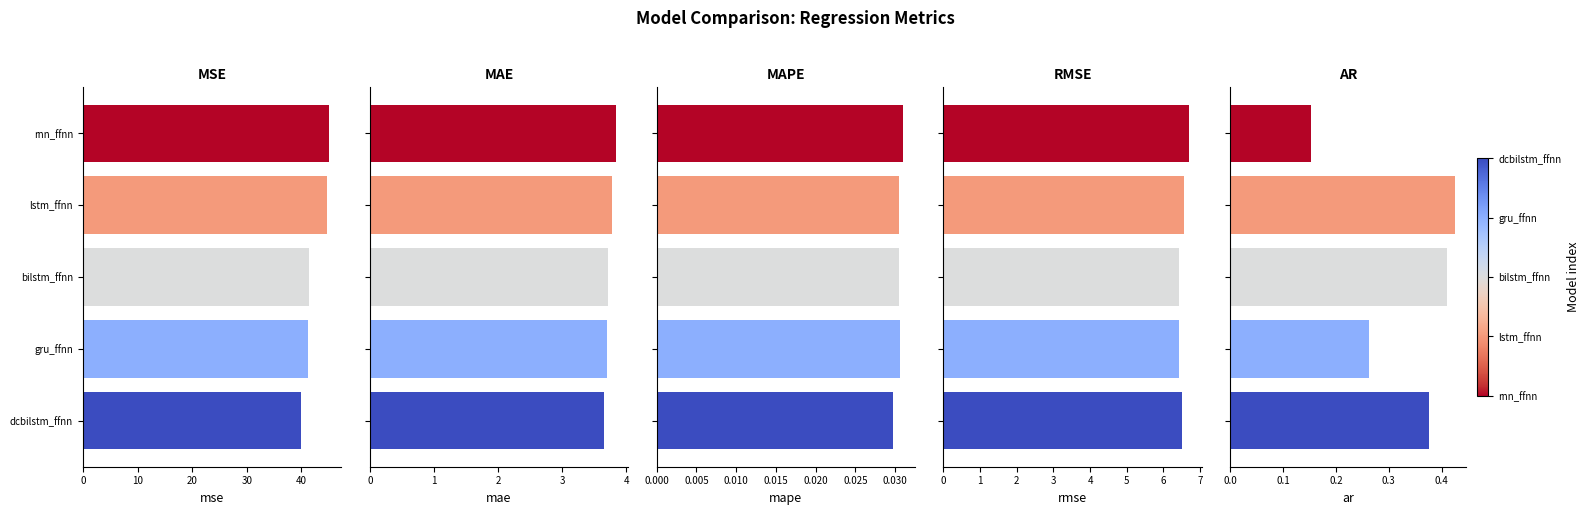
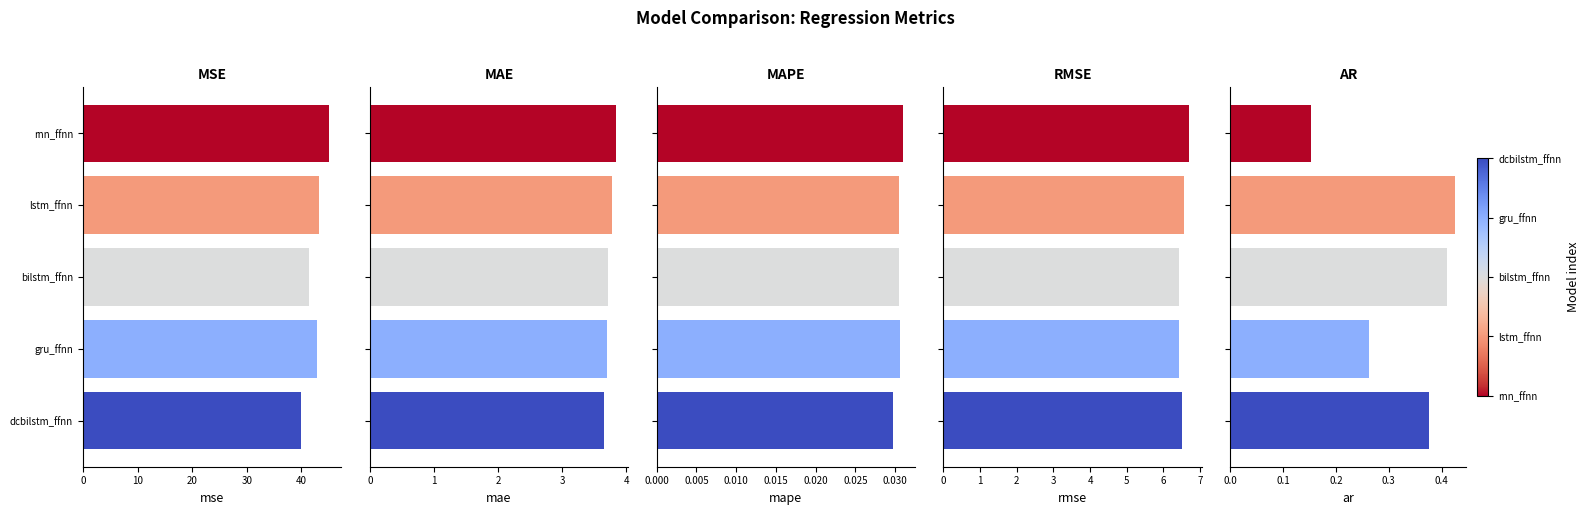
  {
    "MSE": {
      "rnn_ffnn": 45,
-     "lstm_ffnn": 45,
+     "lstm_ffnn": 43,
      "bilstm_ffnn": 41,
-     "gru_ffnn": 41,
+     "gru_ffnn": 43,
      "dcbilstm_ffnn": 40
    }
  }
